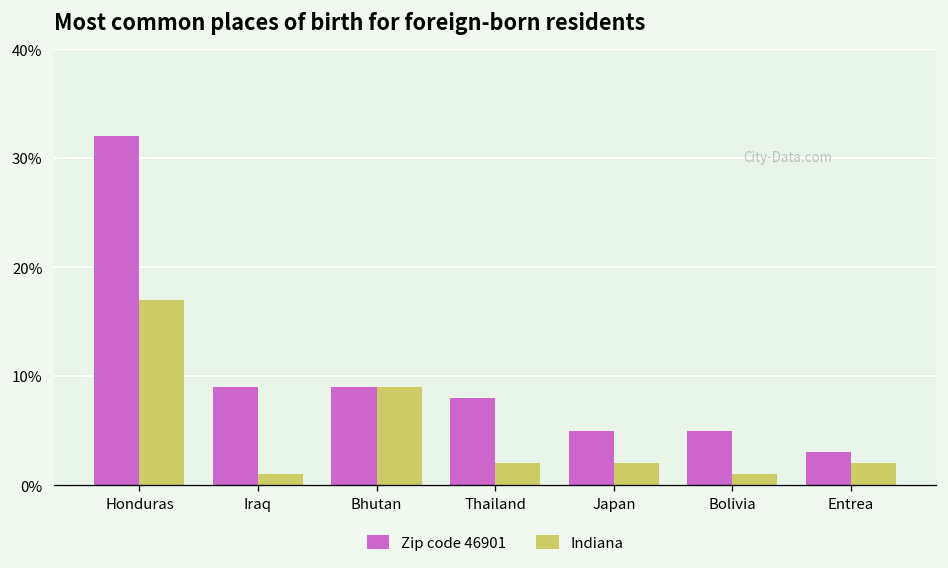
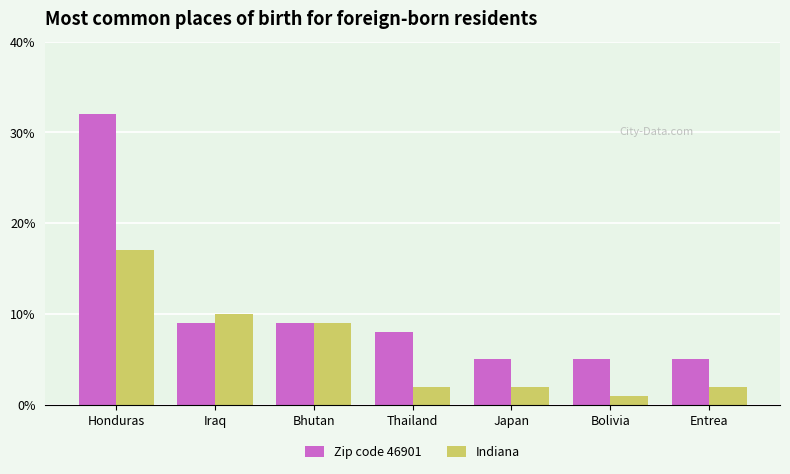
  {
    "Zip code 46901": {
      "Honduras": "32%",
      "Iraq": "9%",
      "Bhutan": "9%",
      "Thailand": "8%",
      "Japan": "5%",
      "Bolivia": "5%",
-     "Entrea": "3%"
+     "Entrea": "5%"
    },
    "Indiana": {
      "Honduras": "17%",
-     "Iraq": "1%",
+     "Iraq": "10%",
      "Bhutan": "9%",
      "Thailand": "2%",
      "Japan": "2%",
      "Bolivia": "1%",
      "Entrea": "2%"
    }
  }
